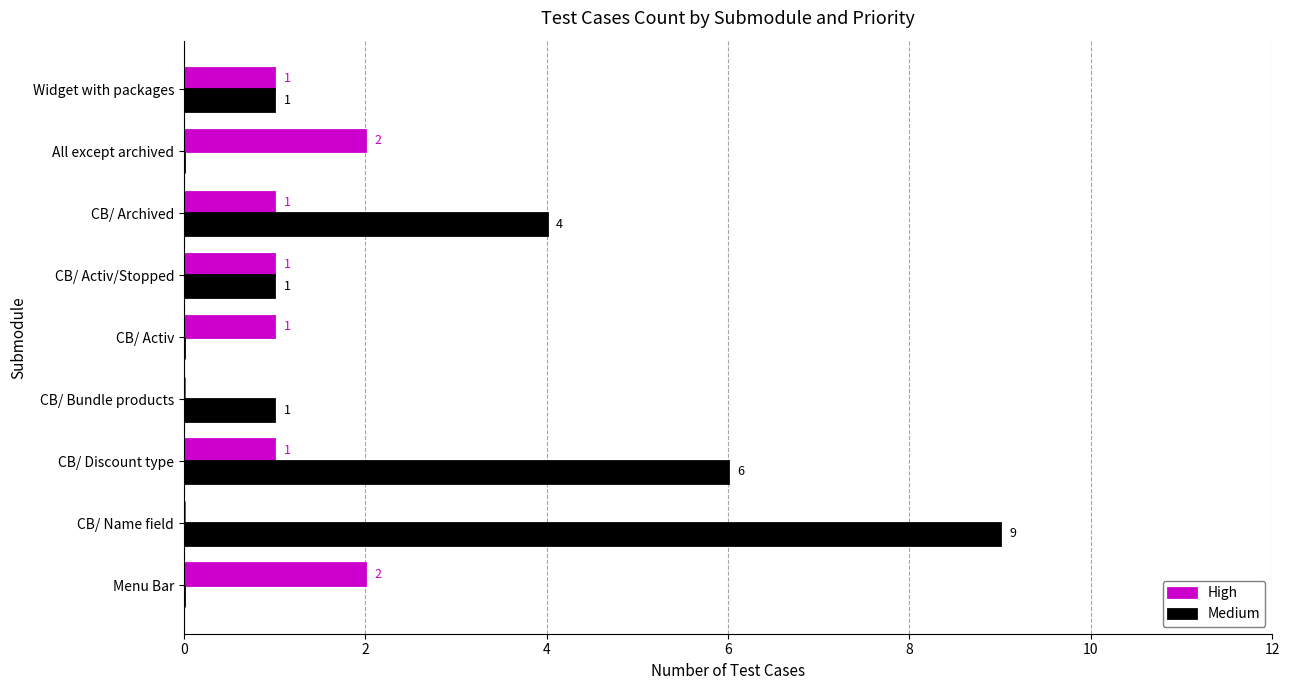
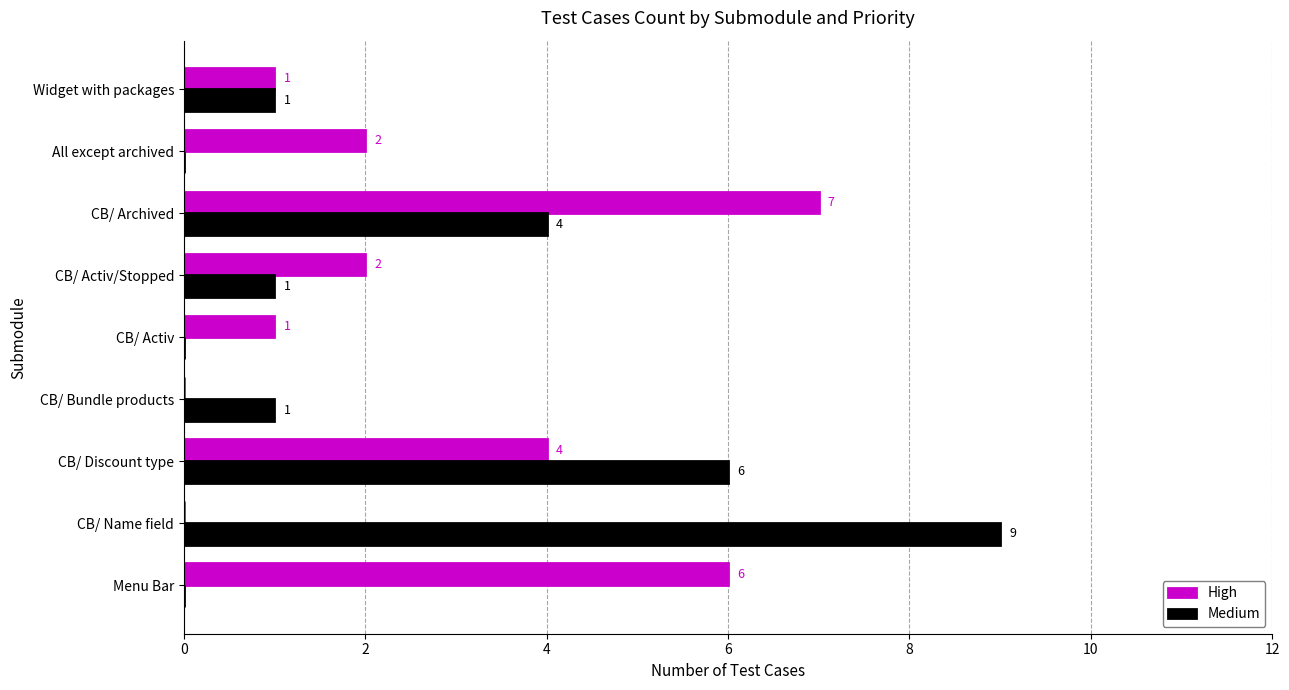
  {
    "High": {
      "Widget with packages": 1,
      "All except archived": 2,
-     "CB/ Archived": 1,
-     "CB/ Activ/Stopped": 1,
+     "CB/ Archived": 7,
+     "CB/ Activ/Stopped": 2,
      "CB/ Activ": 1,
-     "CB/ Discount type": 1,
-     "Menu Bar": 2
+     "CB/ Discount type": 4,
+     "Menu Bar": 6
    },
    "Medium": {
      "Widget with packages": 1,
      "CB/ Archived": 4,
      "CB/ Activ/Stopped": 1,
      "CB/ Bundle products": 1,
      "CB/ Discount type": 6,
      "CB/ Name field": 9
    }
  }
